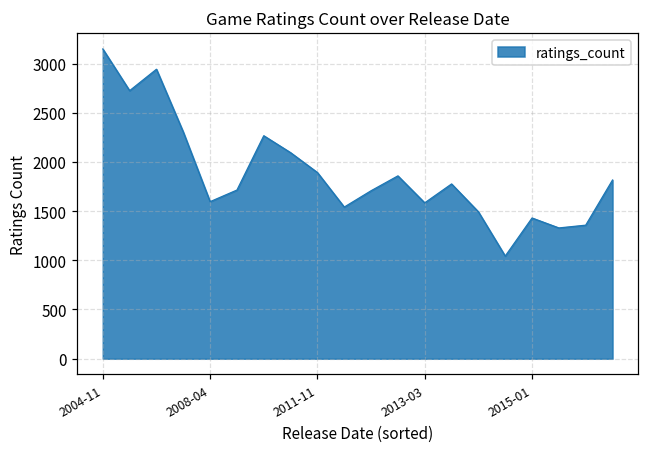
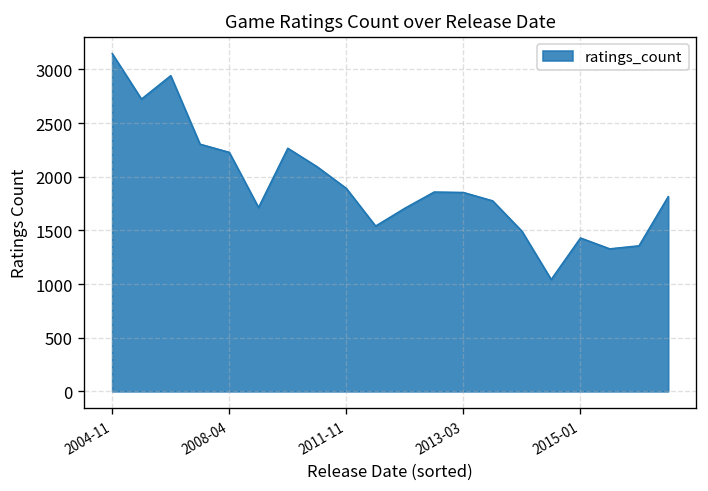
  {
    "2004-11": 3100,
-   "2008-04": 1600,
+   "2008-04": 2200,
    "2011-11": 1900,
-   "2013-03": 1600,
+   "2013-03": 1900,
    "2015-01": 1400
  }
